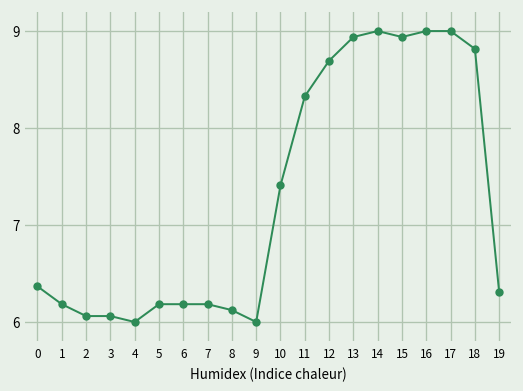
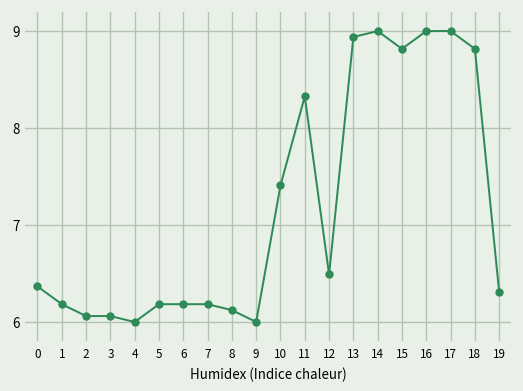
  {
    "0": 6.4,
    "1": 6.2,
    "2": 6.1,
    "3": 6.1,
    "4": 6.0,
    "5": 6.2,
    "6": 6.2,
    "7": 6.2,
    "8": 6.1,
    "9": 6.0,
    "10": 7.4,
    "11": 8.3,
-   "12": 8.7,
+   "12": 6.5,
    "13": 8.9,
    "14": 9.0,
-   "15": 8.9,
+   "15": 8.8,
    "16": 9.0,
    "17": 9.0,
    "18": 8.8,
    "19": 6.3
  }
